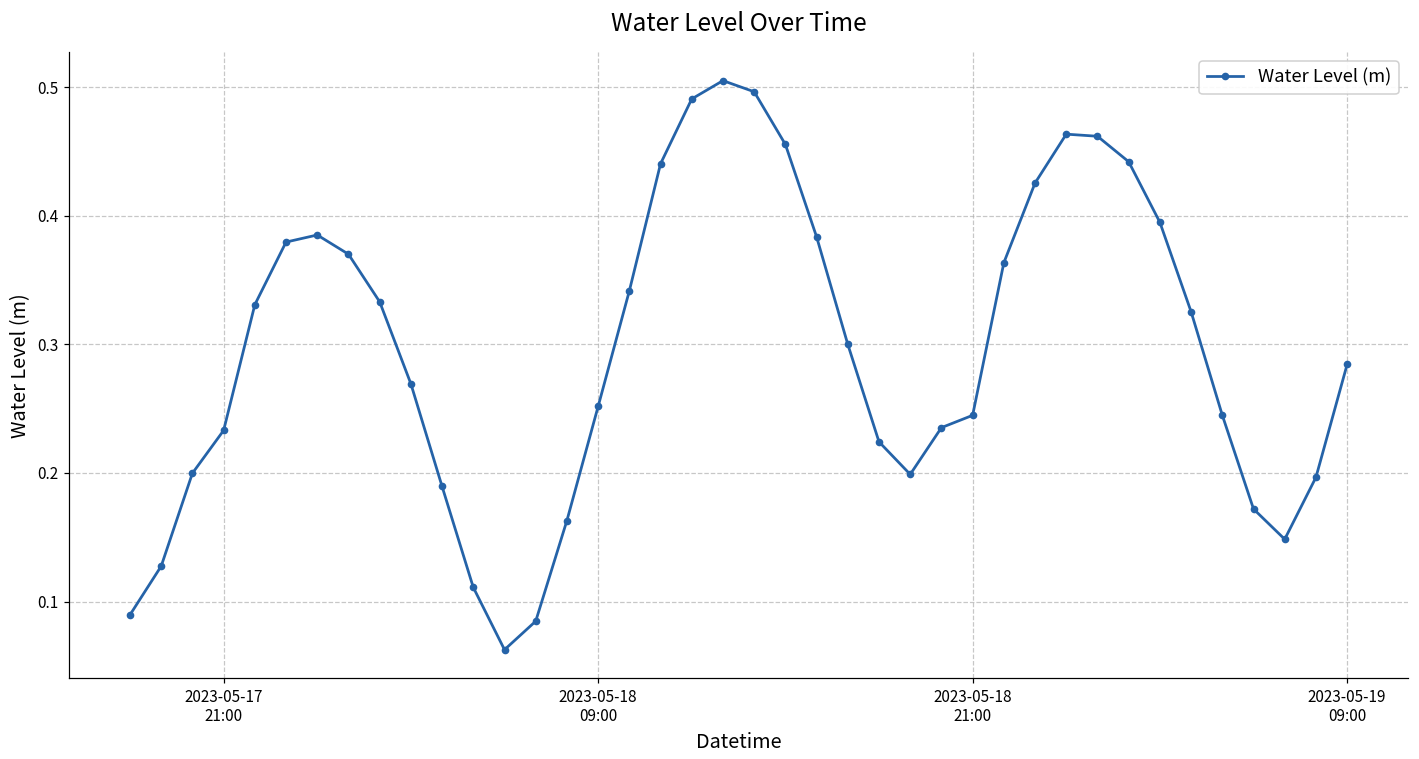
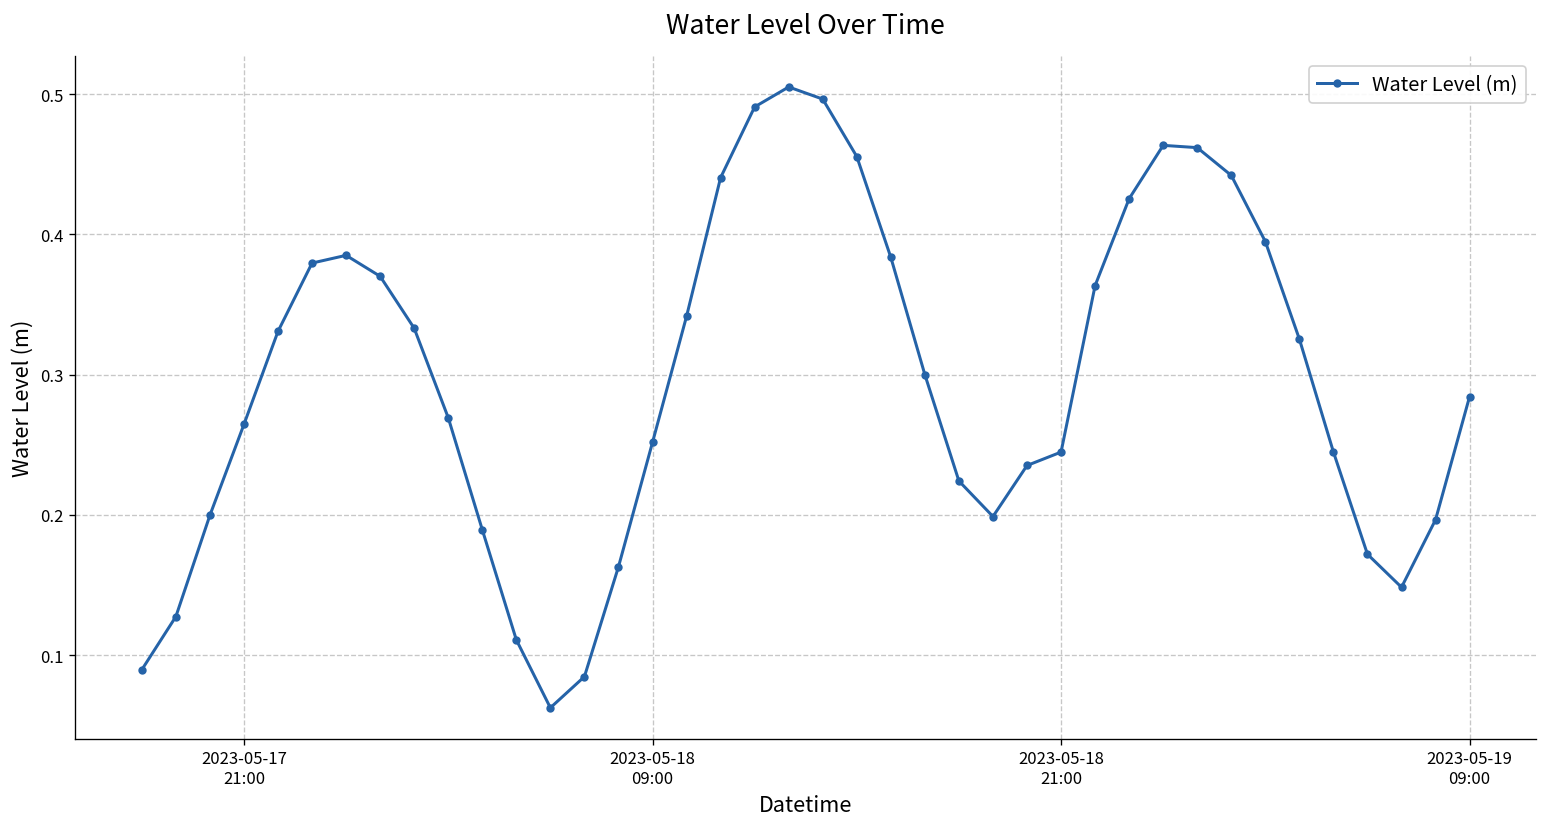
  {
-   "2023-05-17 21:00": 0.233,
+   "2023-05-17 21:00": 0.265,
    "2023-05-18 09:00": 0.252,
    "2023-05-18 21:00": 0.245,
    "2023-05-19 09:00": 0.284
  }
